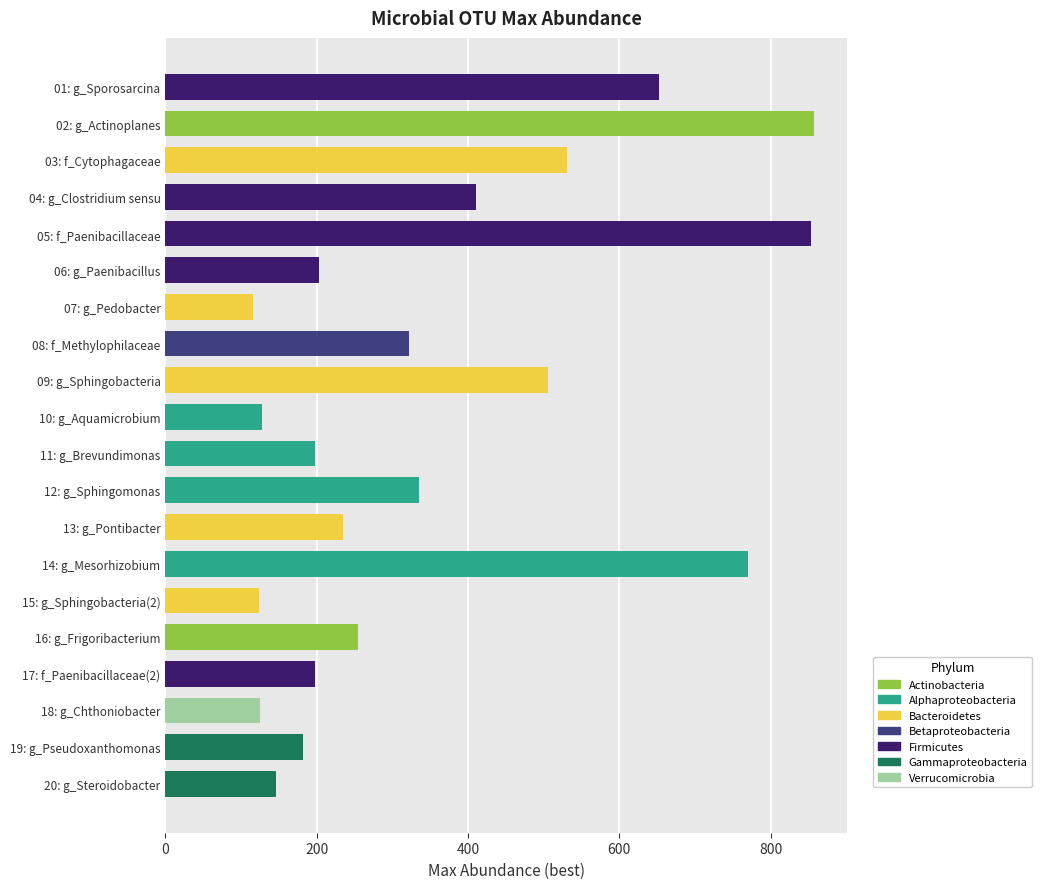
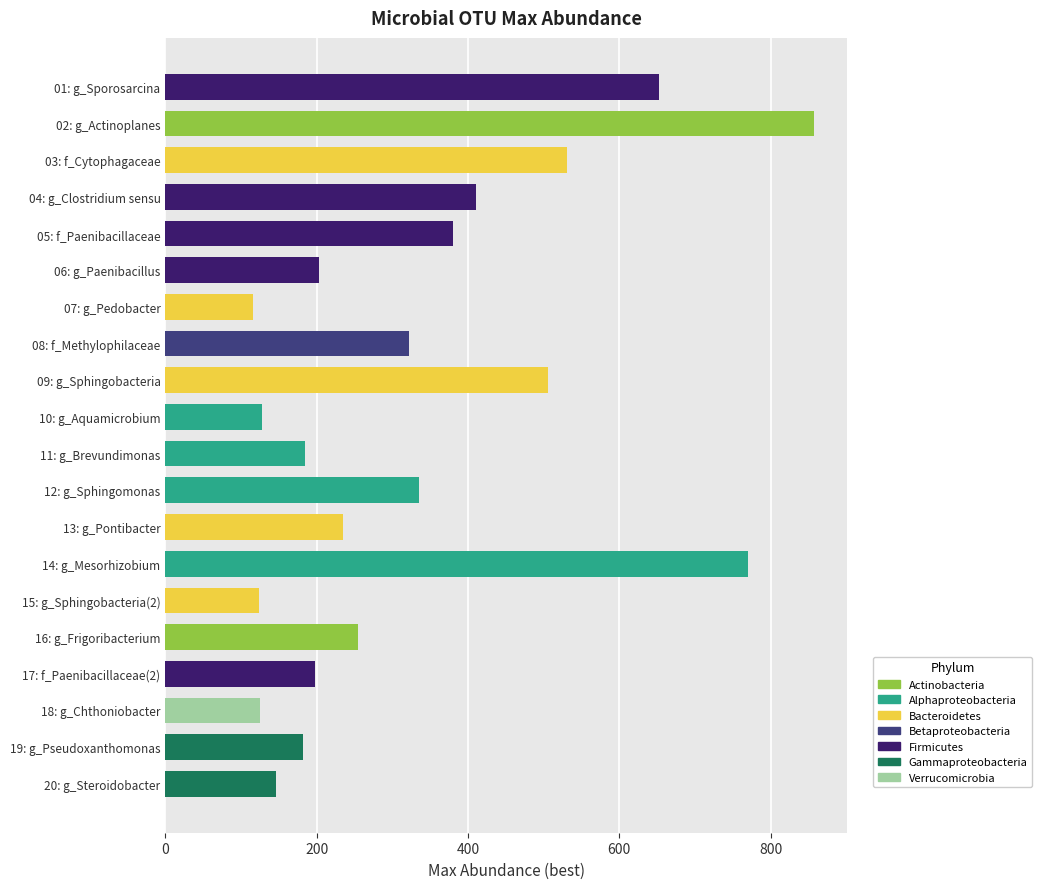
  {
    "01: g_Sporosarcina": 650,
    "02: g_Actinoplanes": 860,
    "03: f_Cytophagaceae": 530,
    "04: g_Clostridium sensu": 410,
-   "05: f_Paenibacillaceae": 850,
+   "05: f_Paenibacillaceae": 380,
    "06: g_Paenibacillus": 200,
    "07: g_Pedobacter": 120,
    "08: f_Methylophilaceae": 320,
    "09: g_Sphingobacteria": 510,
    "10: g_Aquamicrobium": 130,
-   "11: g_Brevundimonas": 200,
+   "11: g_Brevundimonas": 180,
    "12: g_Sphingomonas": 330,
    "13: g_Pontibacter": 240,
    "14: g_Mesorhizobium": 770,
    "15: g_Sphingobacteria(2)": 120,
    "16: g_Frigoribacterium": 250,
    "17: f_Paenibacillaceae(2)": 200,
    "18: g_Chthoniobacter": 130,
    "19: g_Pseudoxanthomonas": 180,
    "20: g_Steroidobacter": 150
  }
